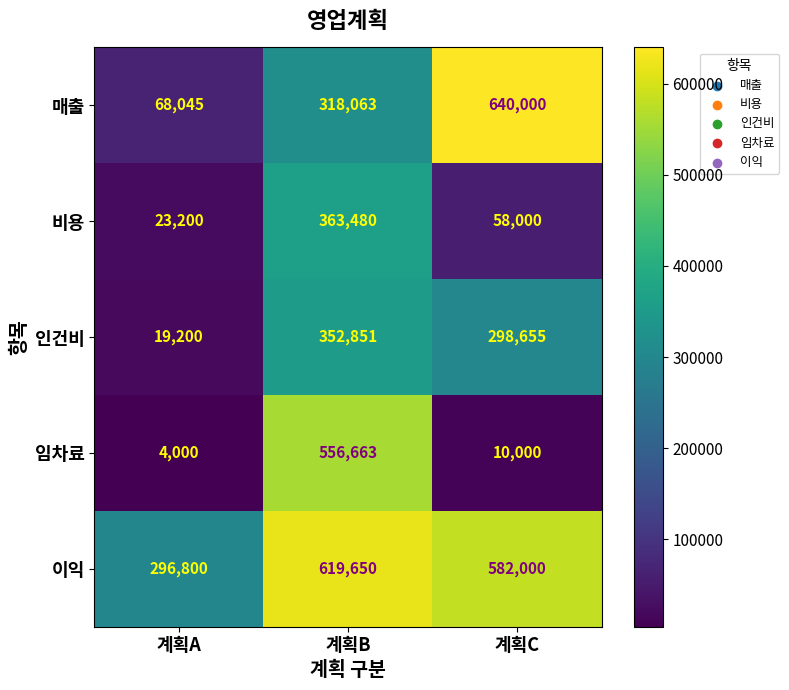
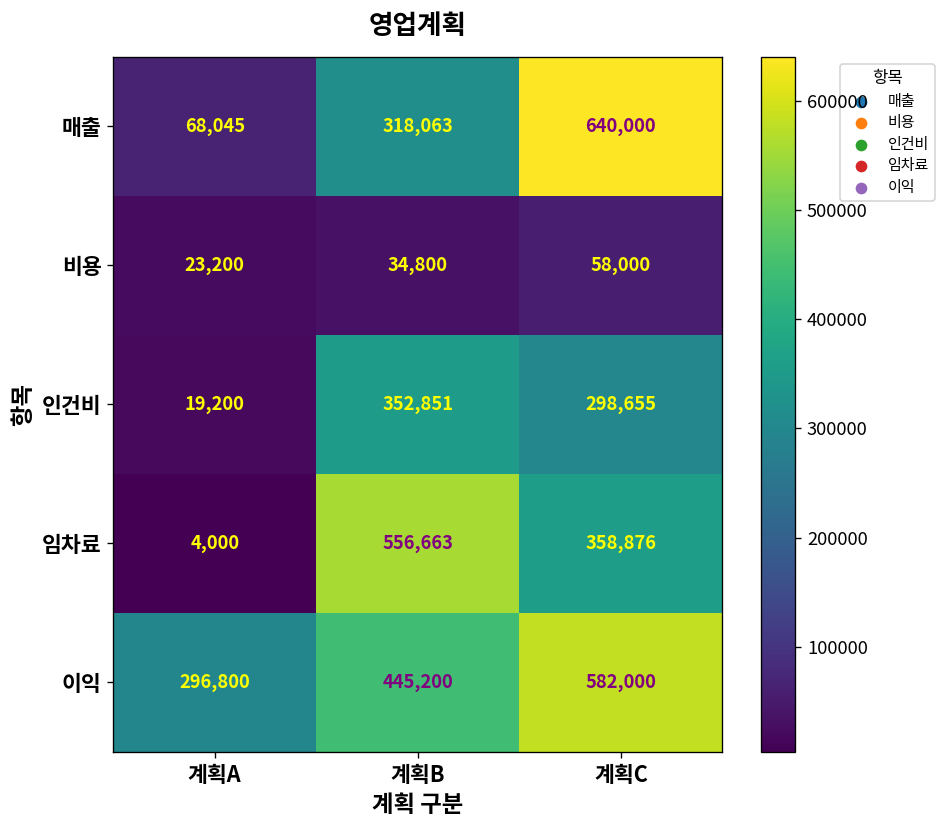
  {
    "매출": {
      "계획A": "68,045",
      "계획B": "318,063",
      "계획C": "640,000"
    },
    "비용": {
      "계획A": "23,200",
-     "계획B": "363,480",
+     "계획B": "34,800",
      "계획C": "58,000"
    },
    "인건비": {
      "계획A": "19,200",
      "계획B": "352,851",
      "계획C": "298,655"
    },
    "임차료": {
      "계획A": "4,000",
      "계획B": "556,663",
-     "계획C": "10,000"
+     "계획C": "358,876"
    },
    "이익": {
      "계획A": "296,800",
-     "계획B": "619,650",
+     "계획B": "445,200",
      "계획C": "582,000"
    }
  }
